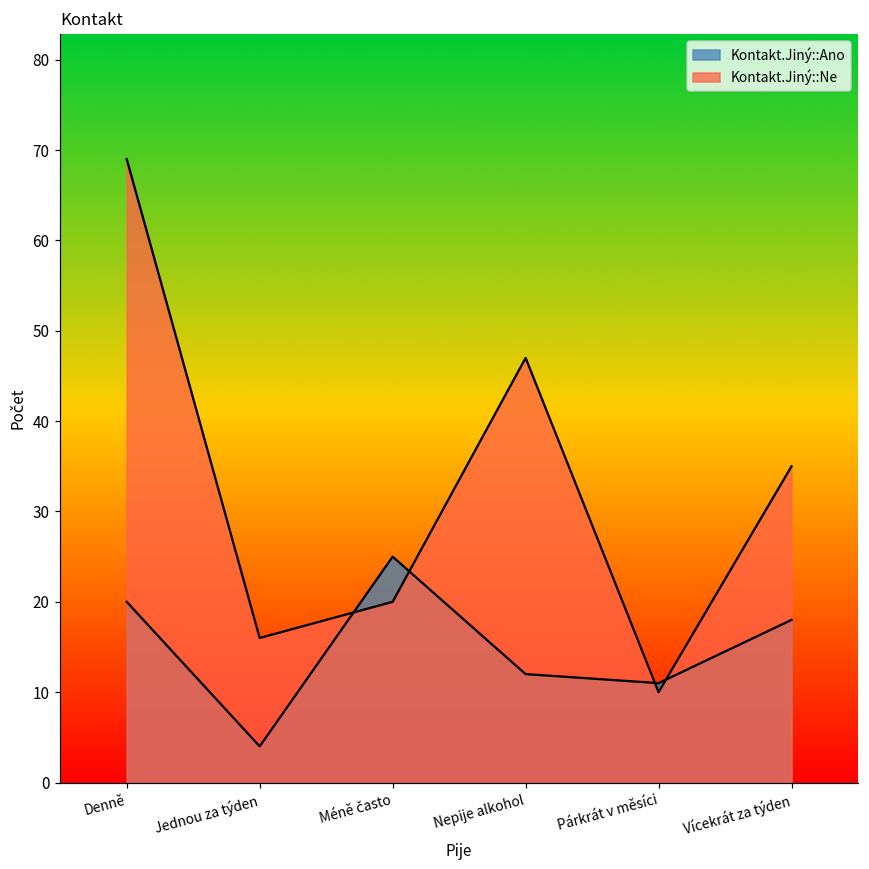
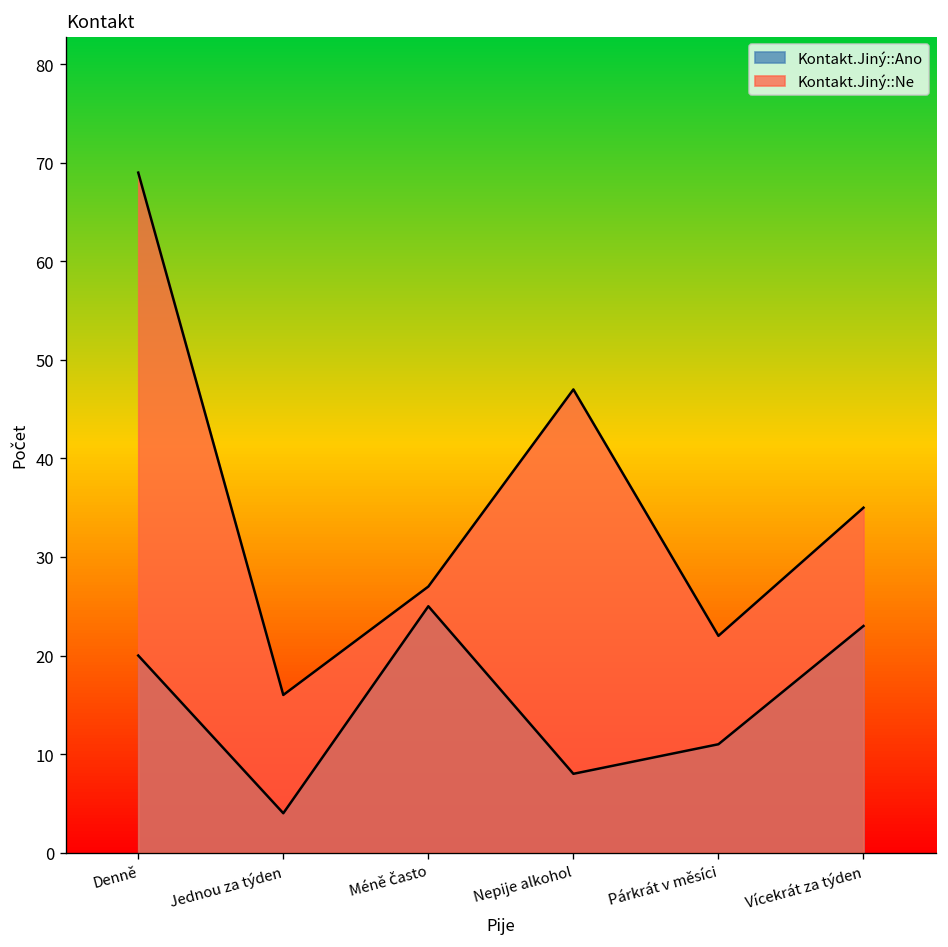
  {
    "Kontakt.Jiný::Ano": {
      "Denně": 20,
      "Jednou za týden": 4,
      "Méně často": 25,
-     "Nepije alkohol": 12,
+     "Nepije alkohol": 8,
      "Párkrát v měsíci": 11,
-     "Vícekrát za týden": 18
+     "Vícekrát za týden": 23
    },
    "Kontakt.Jiný::Ne": {
      "Denně": 69,
      "Jednou za týden": 16,
-     "Méně často": 20,
+     "Méně často": 27,
      "Nepije alkohol": 47,
-     "Párkrát v měsíci": 10,
+     "Párkrát v měsíci": 22,
      "Vícekrát za týden": 35
    }
  }
